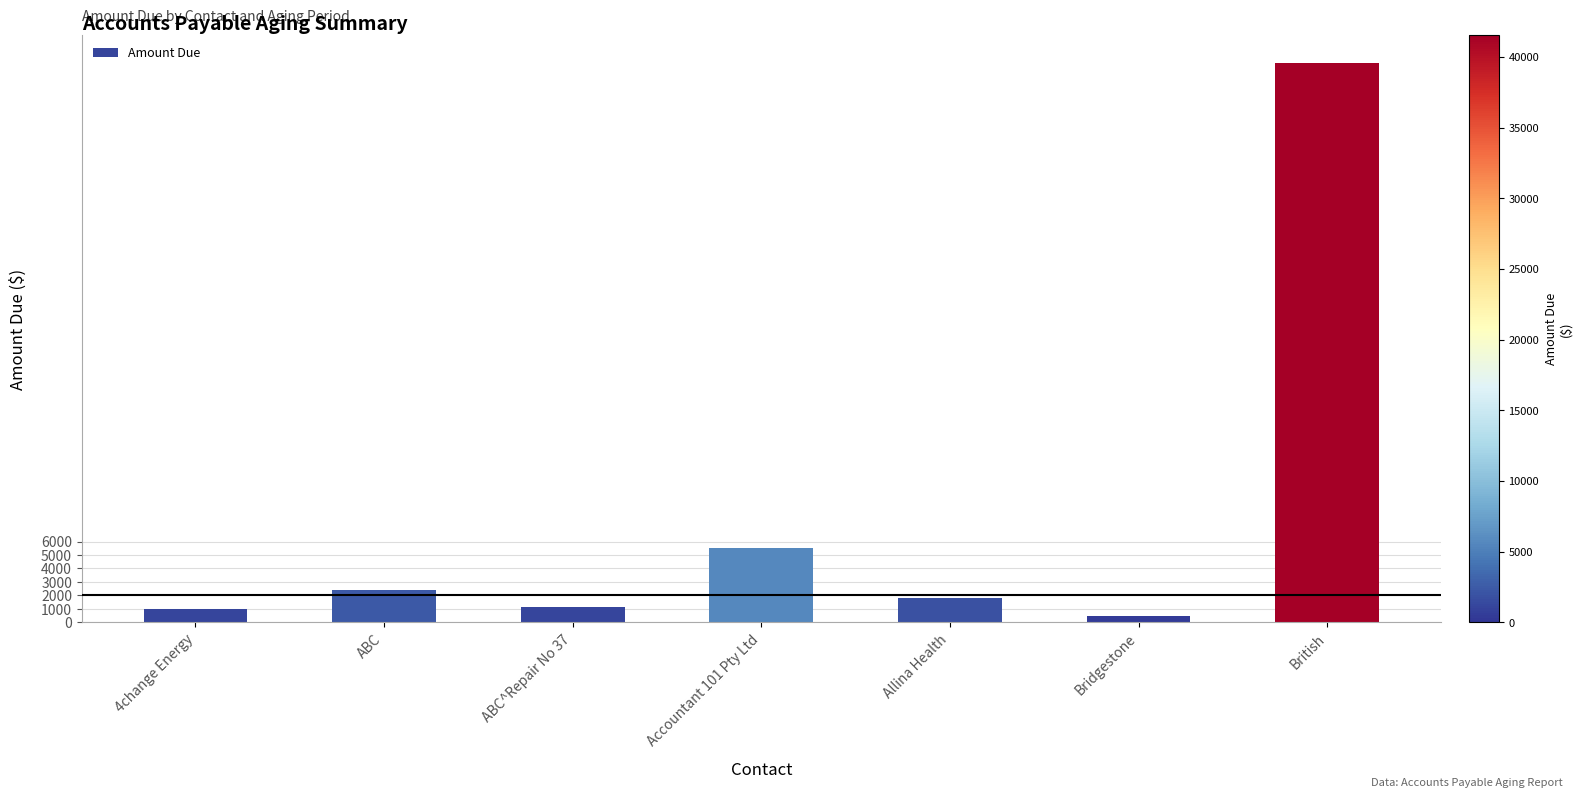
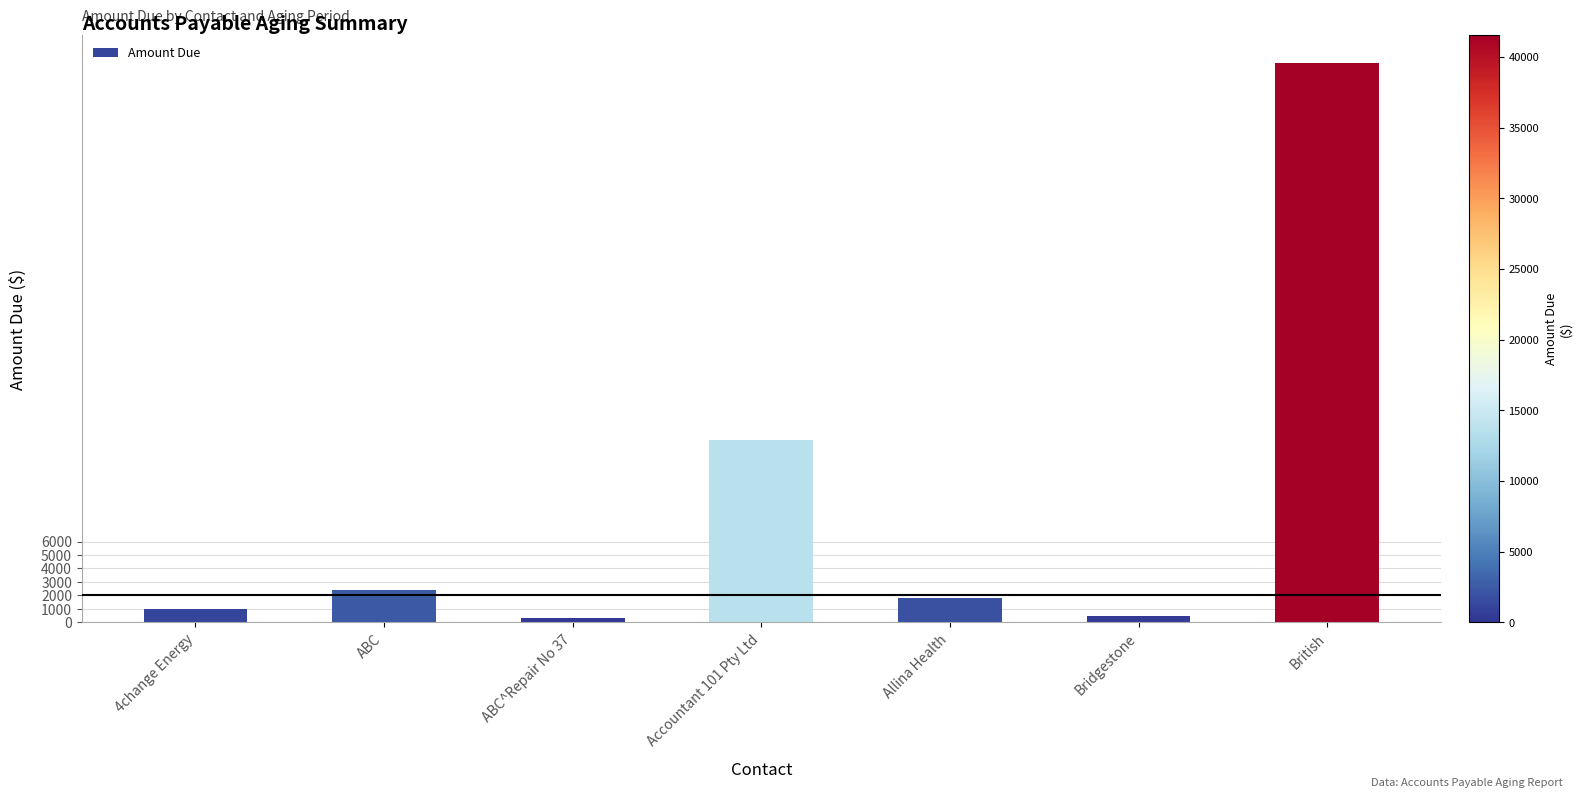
  {
    "4change Energy": 1000,
    "ABC": 2400,
-   "ABC^Repair No 37": 1100,
-   "Accountant 101 Pty Ltd": 5500,
+   "ABC^Repair No 37": 300,
+   "Accountant 101 Pty Ltd": 13600,
    "Allina Health": 1800,
    "Bridgestone": 500,
    "British": 41500
  }
